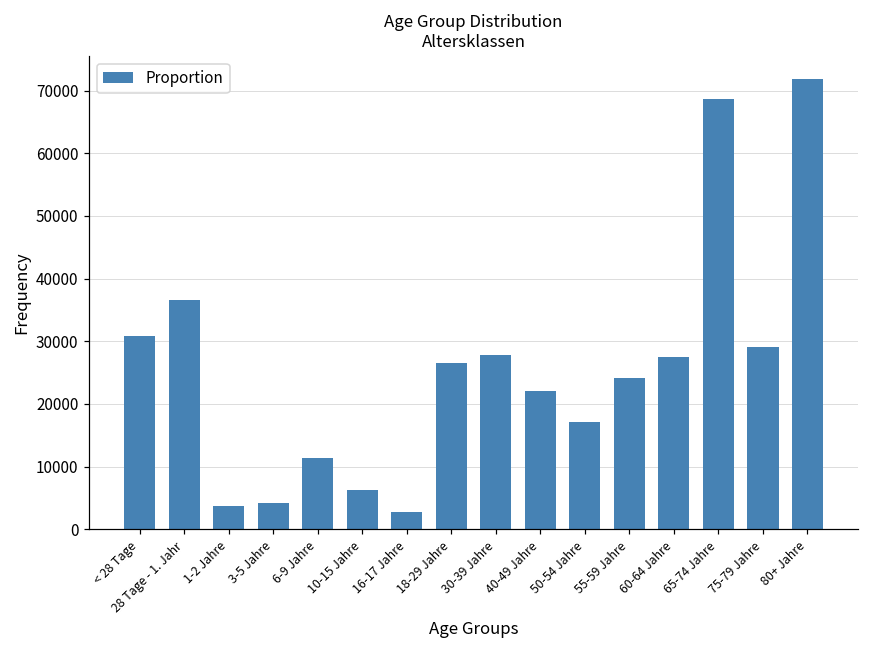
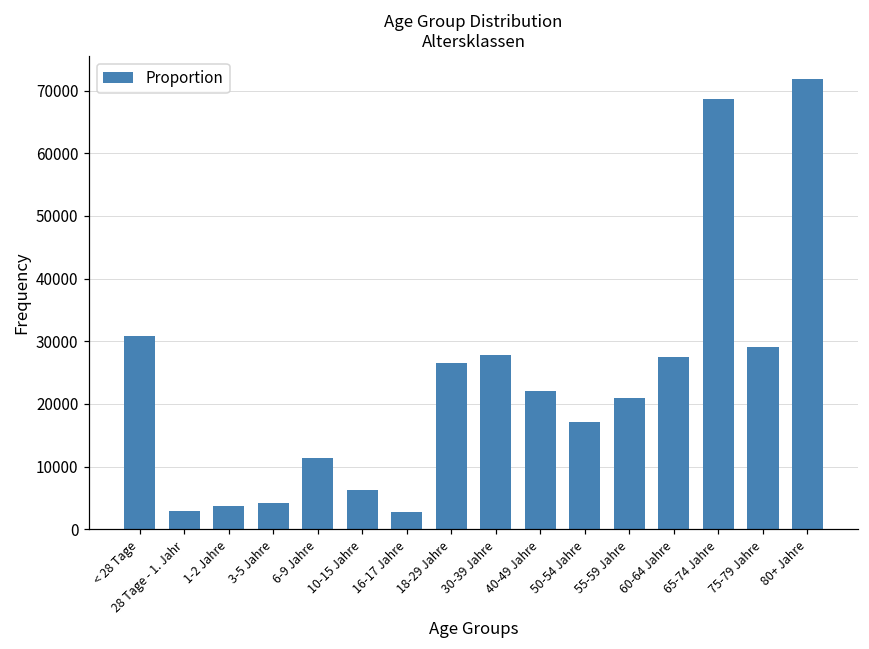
  {
    "< 28 Tage": 31000,
-   "28 Tage - 1. Jahr": 37000,
+   "28 Tage - 1. Jahr": 3000,
    "1-2 Jahre": 4000,
    "3-5 Jahre": 4000,
    "6-9 Jahre": 11000,
    "10-15 Jahre": 6000,
    "16-17 Jahre": 3000,
    "18-29 Jahre": 27000,
    "30-39 Jahre": 28000,
    "40-49 Jahre": 22000,
    "50-54 Jahre": 17000,
-   "55-59 Jahre": 24000,
+   "55-59 Jahre": 21000,
    "60-64 Jahre": 28000,
    "65-74 Jahre": 69000,
    "75-79 Jahre": 29000,
    "80+ Jahre": 72000
  }
